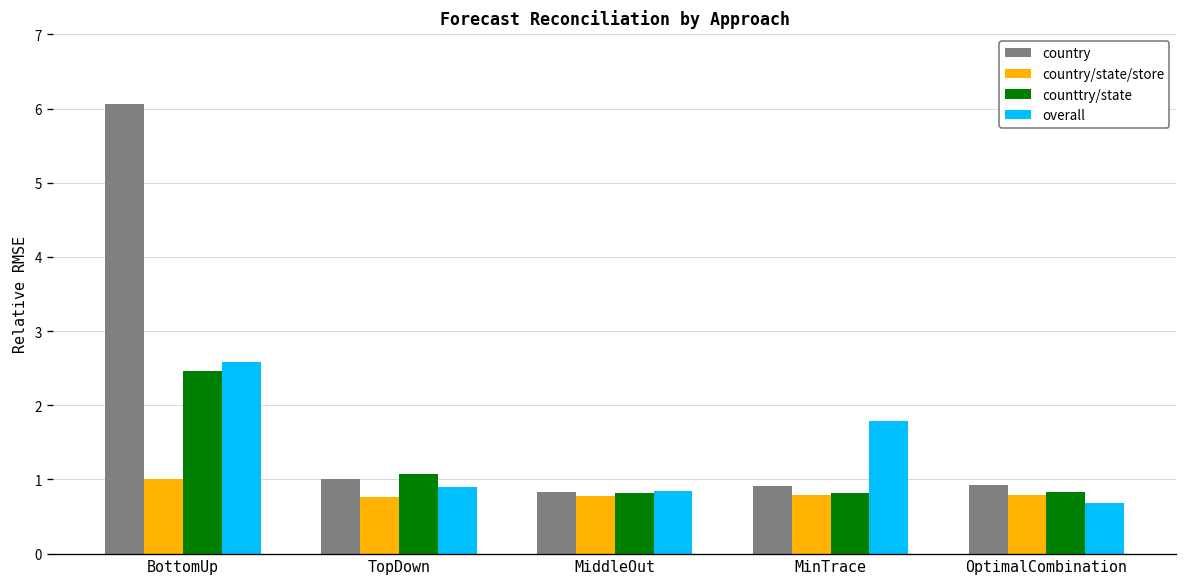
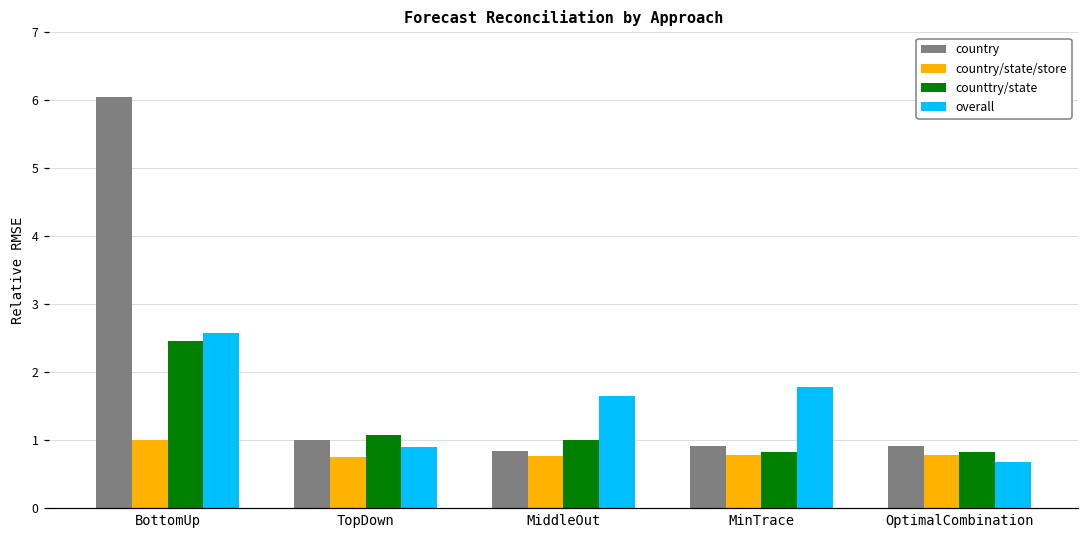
  {
    "country": {
      "BottomUp": 6.1,
      "TopDown": 1.0,
      "MiddleOut": 0.8,
      "MinTrace": 0.9,
      "OptimalCombination": 0.9
    },
    "country/state/store": {
      "BottomUp": 1.0,
      "TopDown": 0.8,
      "MiddleOut": 0.8,
      "MinTrace": 0.8,
      "OptimalCombination": 0.8
    },
    "counttry/state": {
      "BottomUp": 2.5,
      "TopDown": 1.1,
-     "MiddleOut": 0.8,
+     "MiddleOut": 1.0,
      "MinTrace": 0.8,
      "OptimalCombination": 0.8
    },
    "overall": {
      "BottomUp": 2.6,
      "TopDown": 0.9,
-     "MiddleOut": 0.9,
+     "MiddleOut": 1.7,
      "MinTrace": 1.8,
      "OptimalCombination": 0.7
    }
  }
